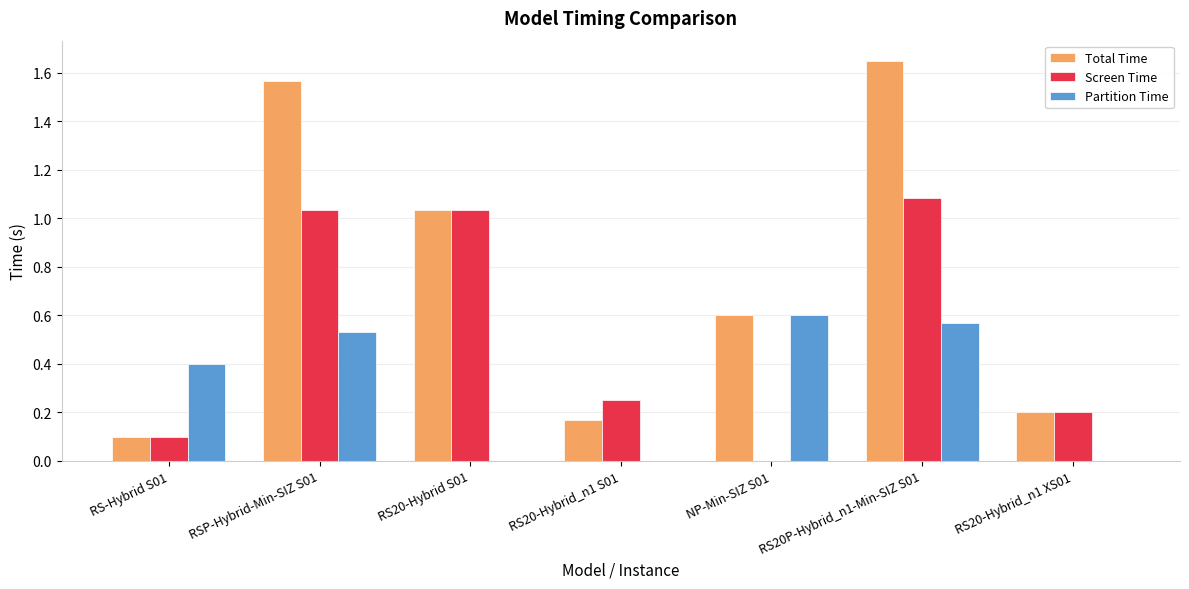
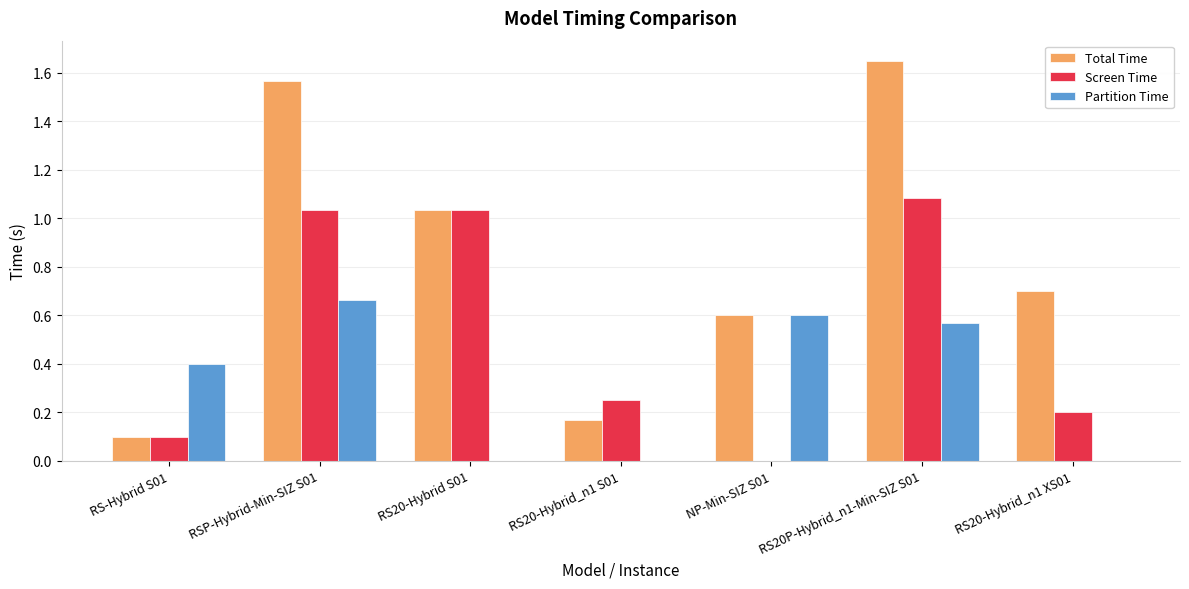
  {
    "Total Time": {
      "RS-Hybrid S01": 0.1,
      "RSP-Hybrid-Min-SIZ S01": 1.57,
      "RS20-Hybrid S01": 1.03,
      "RS20-Hybrid_n1 S01": 0.17,
      "NP-Min-SIZ S01": 0.6,
      "RS20P-Hybrid_n1-Min-SIZ S01": 1.65,
-     "RS20-Hybrid_n1 XS01": 0.2
+     "RS20-Hybrid_n1 XS01": 0.7
    },
    "Screen Time": {
      "RS-Hybrid S01": 0.10,
      "RSP-Hybrid-Min-SIZ S01": 1.03,
      "RS20-Hybrid S01": 1.03,
      "RS20-Hybrid_n1 S01": 0.25,
      "NP-Min-SIZ S01": 0.00,
      "RS20P-Hybrid_n1-Min-SIZ S01": 1.08,
      "RS20-Hybrid_n1 XS01": 0.20
    },
    "Partition Time": {
      "RS-Hybrid S01": 0.40,
-     "RSP-Hybrid-Min-SIZ S01": 0.53,
+     "RSP-Hybrid-Min-SIZ S01": 0.66,
      "RS20-Hybrid S01": 0.00,
      "RS20-Hybrid_n1 S01": 0.00,
      "NP-Min-SIZ S01": 0.60,
      "RS20P-Hybrid_n1-Min-SIZ S01": 0.57,
      "RS20-Hybrid_n1 XS01": 0.00
    }
  }
